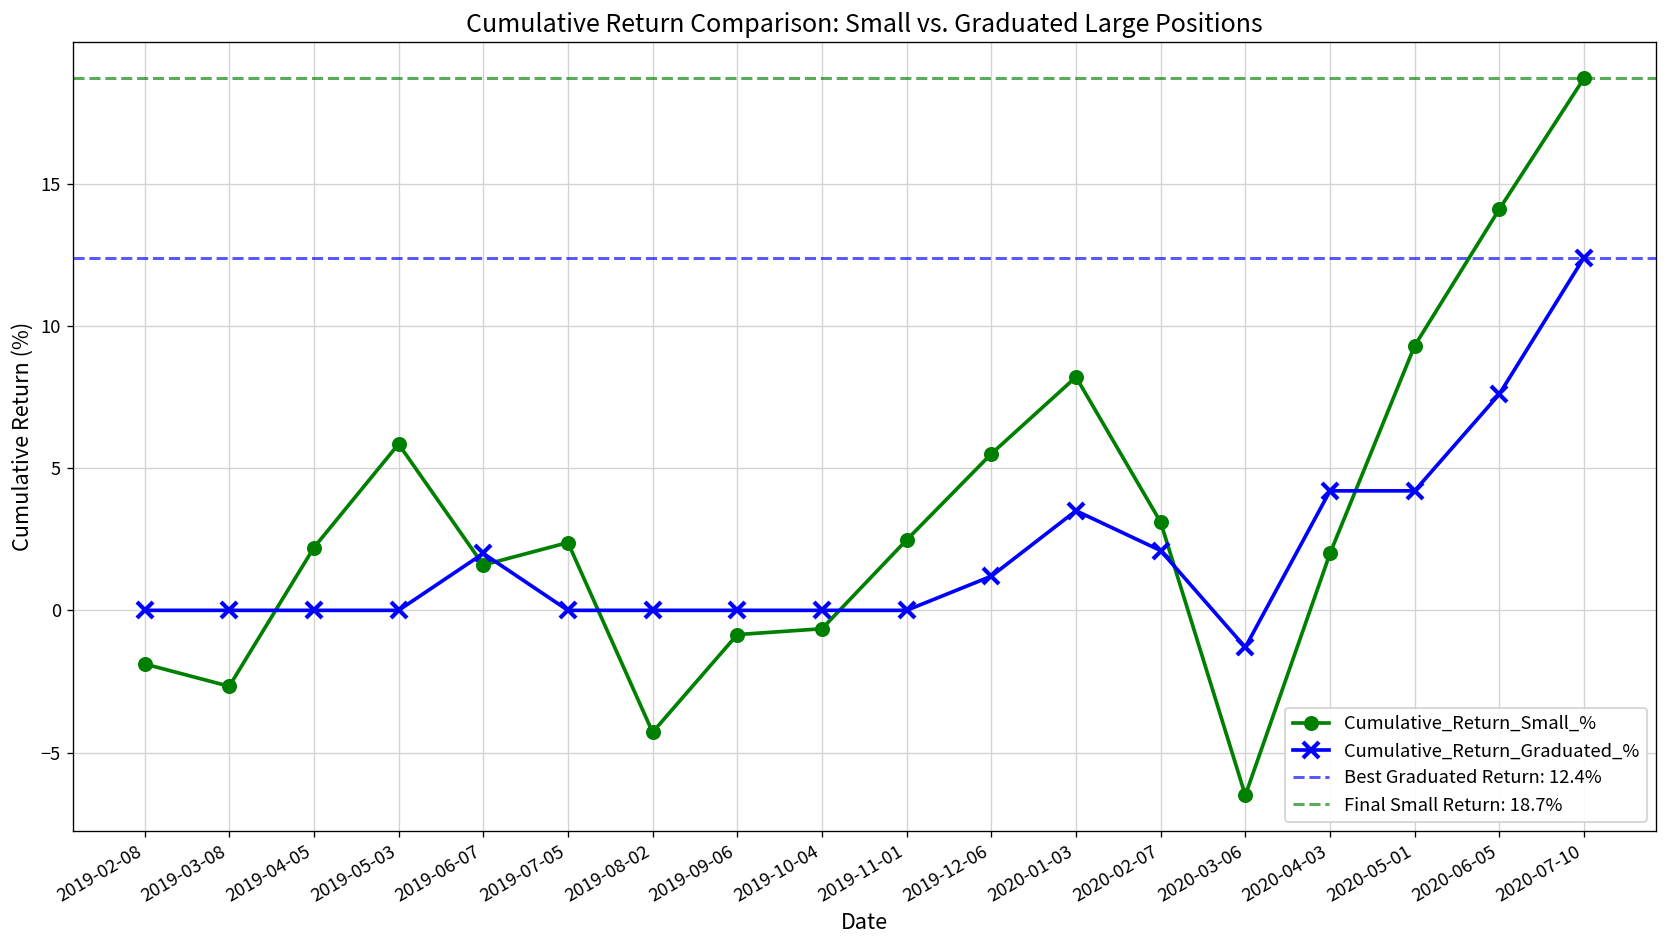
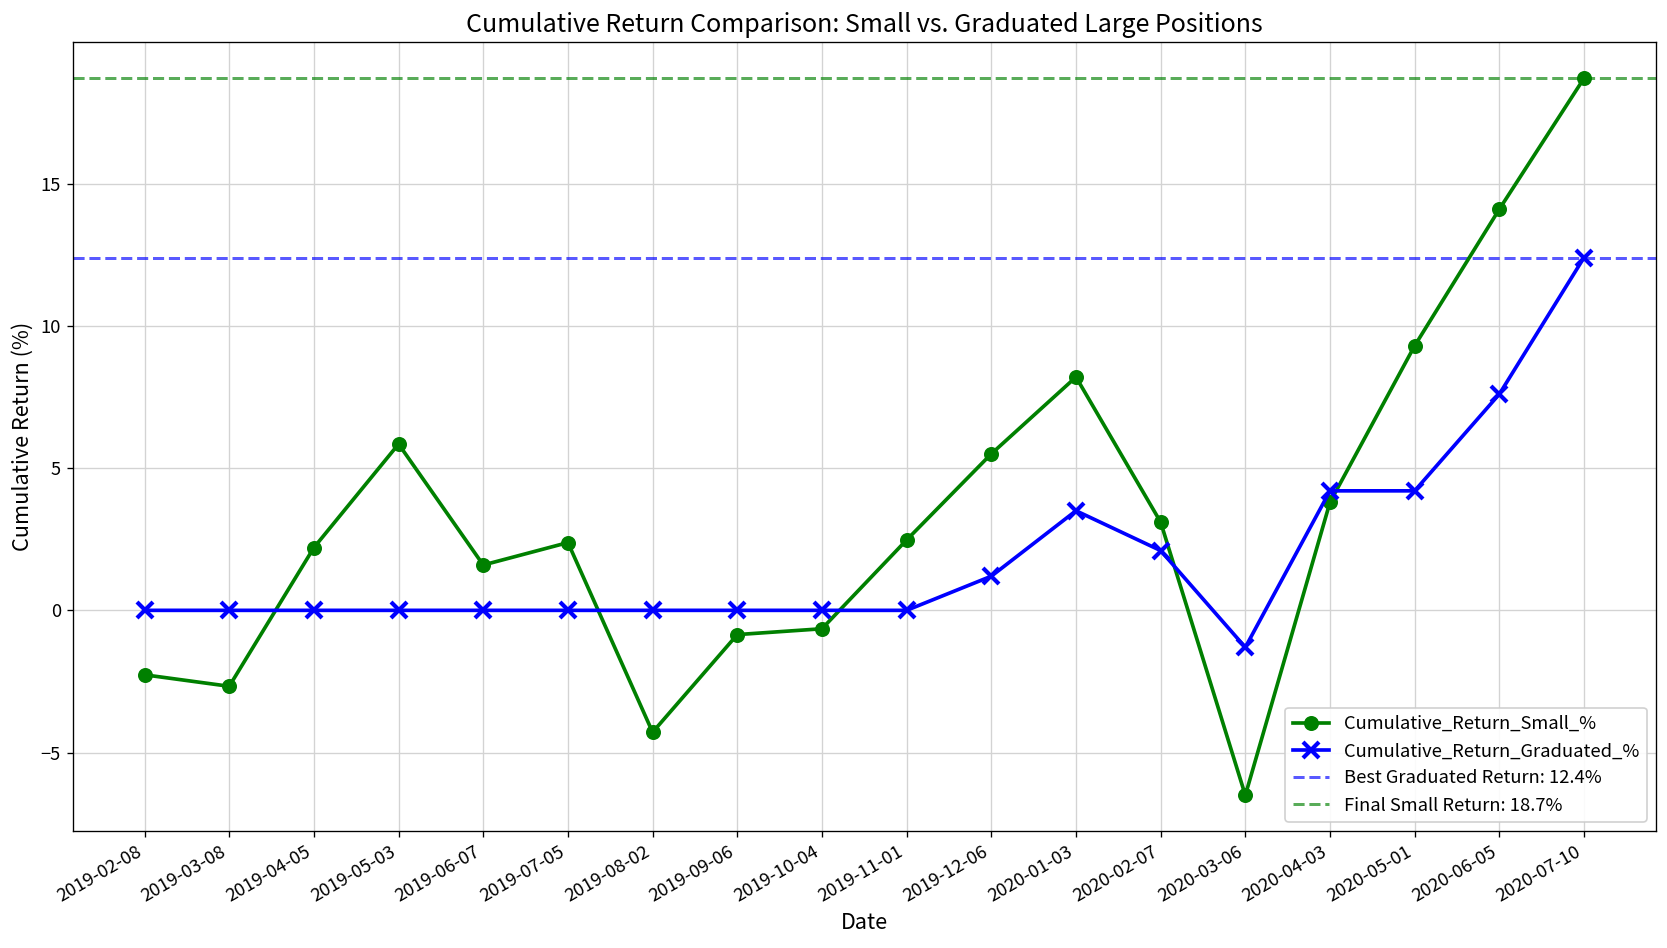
  {
    "Cumulative_Return_Small_%": {
-     "2019-02-08": -1.9,
+     "2019-02-08": -2.3,
      "2019-03-08": -2.7,
      "2019-04-05": 2.2,
      "2019-05-03": 5.8,
      "2019-06-07": 1.6,
      "2019-07-05": 2.4,
      "2019-08-02": -4.3,
      "2019-09-06": -0.9,
      "2019-10-04": -0.6,
      "2019-11-01": 2.5,
      "2019-12-06": 5.5,
      "2020-01-03": 8.2,
      "2020-02-07": 3.1,
      "2020-03-06": -6.5,
-     "2020-04-03": 2.0,
+     "2020-04-03": 3.8,
      "2020-05-01": 9.3,
      "2020-06-05": 14.1,
      "2020-07-10": 18.7
    },
    "Cumulative_Return_Graduated_%": {
      "2019-02-08": 0,
      "2019-03-08": 0,
      "2019-04-05": 0,
      "2019-05-03": 0,
-     "2019-06-07": 2,
+     "2019-06-07": 0,
      "2019-07-05": 0,
      "2019-08-02": 0,
      "2019-09-06": 0,
      "2019-10-04": 0,
      "2019-11-01": 0,
      "2019-12-06": 1.2,
      "2020-01-03": 3.5,
      "2020-02-07": 2,
      "2020-03-06": -1.3,
      "2020-04-03": 4.2,
      "2020-05-01": 4.2,
      "2020-06-05": 7.6,
      "2020-07-10": 12.4
    }
  }
